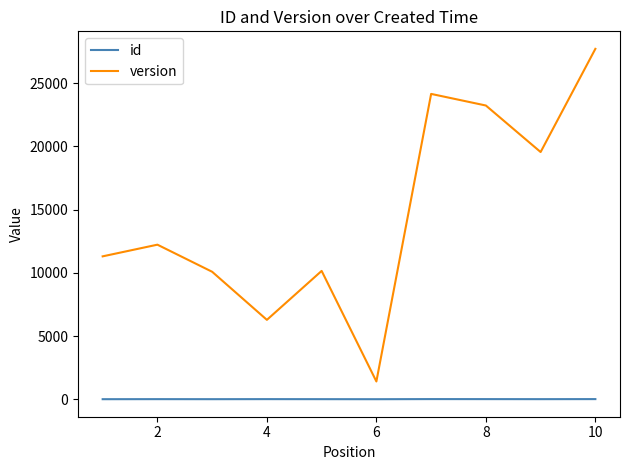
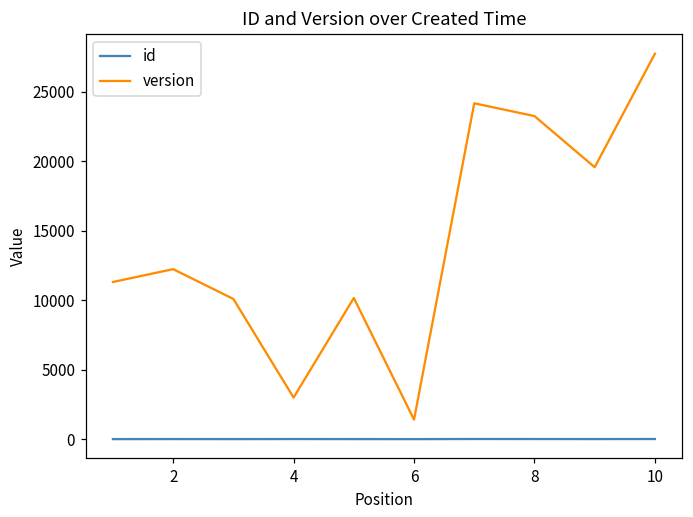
  {
    "id": {
      "2": 0,
      "4": 0,
      "6": 0,
      "8": 0,
      "10": 0
    },
    "version": {
      "2": 12200,
-     "4": 6300,
+     "4": 3000,
      "6": 1400,
      "8": 23200,
      "10": 27700
    }
  }
